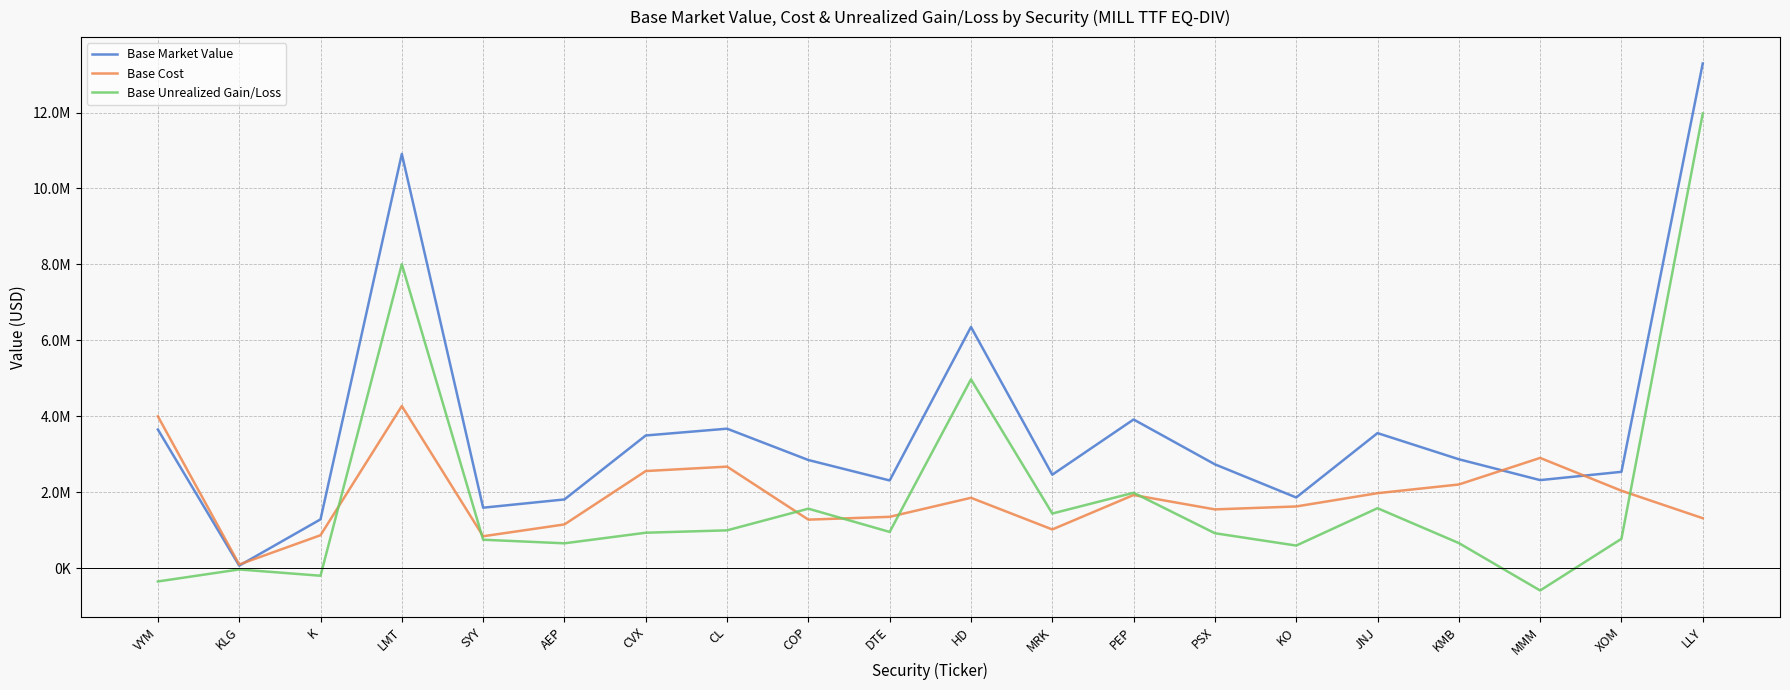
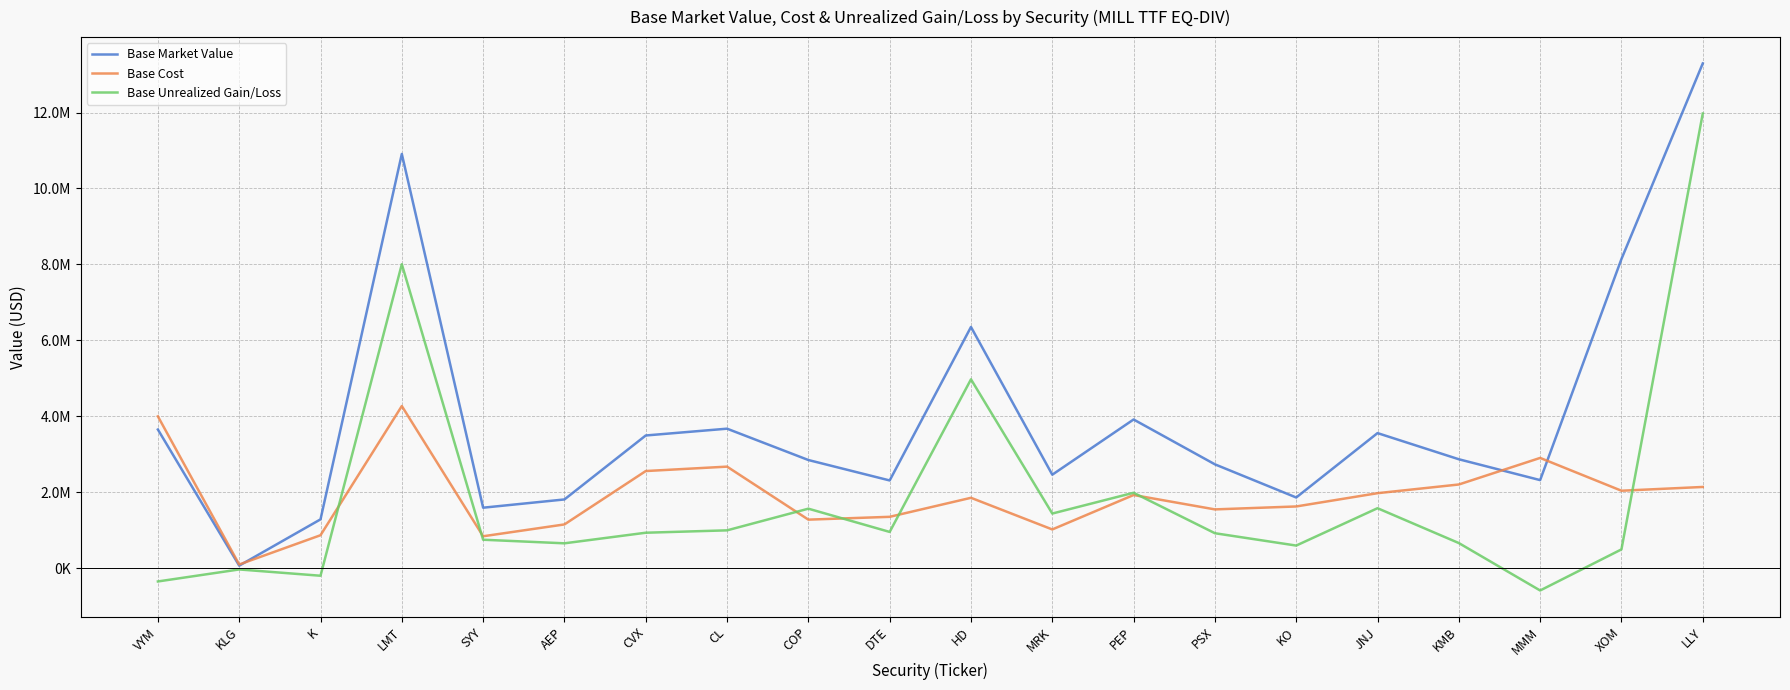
  {
    "Base Market Value": {
      "VYM": 3700000,
      "K": 1300000,
      "LMT": 10900000,
      "SYY": 1600000,
      "AEP": 1800000,
      "CVX": 3500000,
      "CL": 3700000,
      "COP": 2900000,
      "DTE": 2300000,
      "HD": 6400000,
      "MRK": 2500000,
      "PEP": 3900000,
      "PSX": 2700000,
      "KO": 1900000,
      "JNJ": 3600000,
      "KMB": 2900000,
      "MMM": 2300000,
-     "XOM": 2500000,
+     "XOM": 8100000,
      "LLY": 13300000
    },
    "Base Cost": {
      "VYM": 4000000,
      "K": 900000,
      "LMT": 4300000,
      "SYY": 800000,
      "AEP": 1200000,
      "CVX": 2600000,
      "CL": 2700000,
      "COP": 1300000,
      "DTE": 1400000,
      "HD": 1900000,
      "MRK": 1000000,
      "PSX": 1600000,
      "KO": 1600000,
      "JNJ": 2000000,
      "KMB": 2200000,
      "MMM": 2900000,
      "XOM": 2000000,
-     "LLY": 1300000
+     "LLY": 2100000
    },
    "Base Unrealized Gain/Loss": {
      "VYM": -300000,
      "KLG": 0,
      "K": -200000,
      "LMT": 8000000,
      "SYY": 800000,
      "AEP": 700000,
      "CVX": 900000,
      "CL": 1000000,
      "COP": 1600000,
      "DTE": 1000000,
      "HD": 5000000,
      "MRK": 1400000,
      "PSX": 900000,
      "KO": 600000,
      "JNJ": 1600000,
      "KMB": 700000,
      "MMM": -600000,
-     "XOM": 800000,
+     "XOM": 500000,
      "LLY": 12000000
    }
  }
